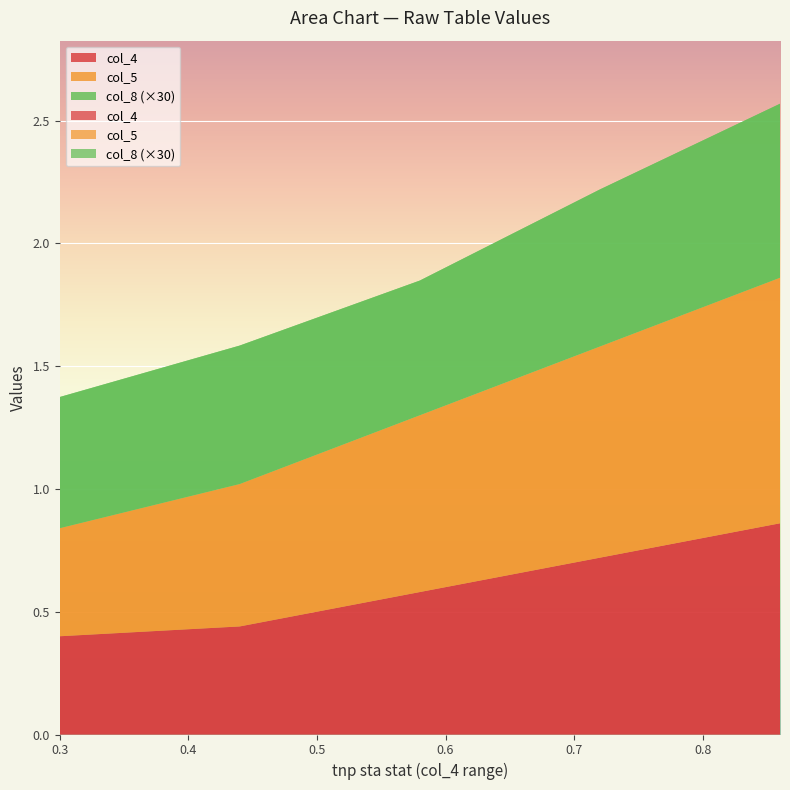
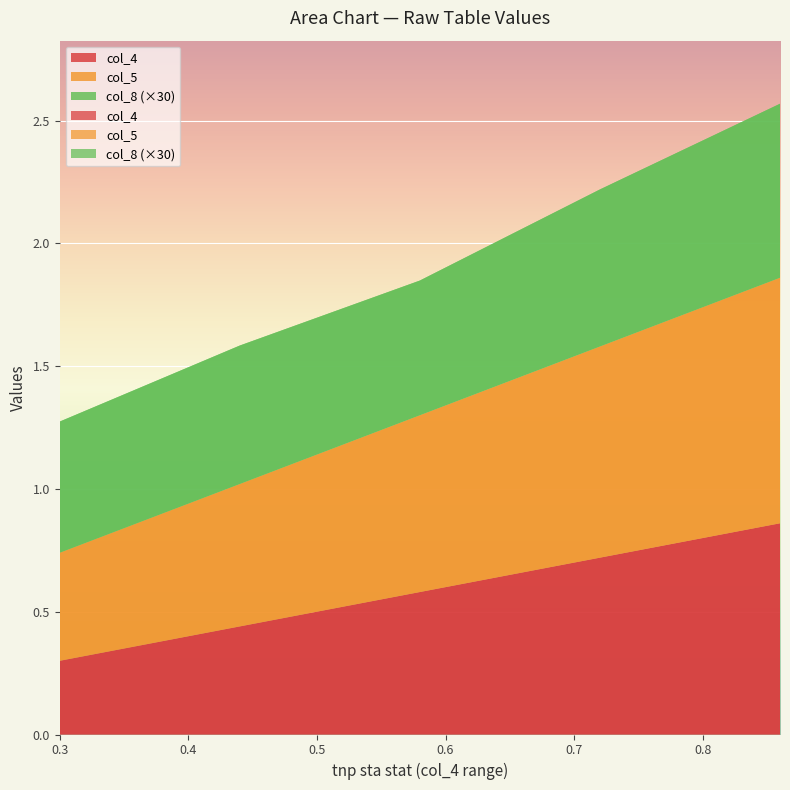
  {
    "col_4": {
-     "0.3": 0.4
+     "0.3": 0.3
    },
    "col_5": {
      "0.3": 0.44
    },
    "col_8 (×30)": {
      "0.3": 0.53
    }
  }
